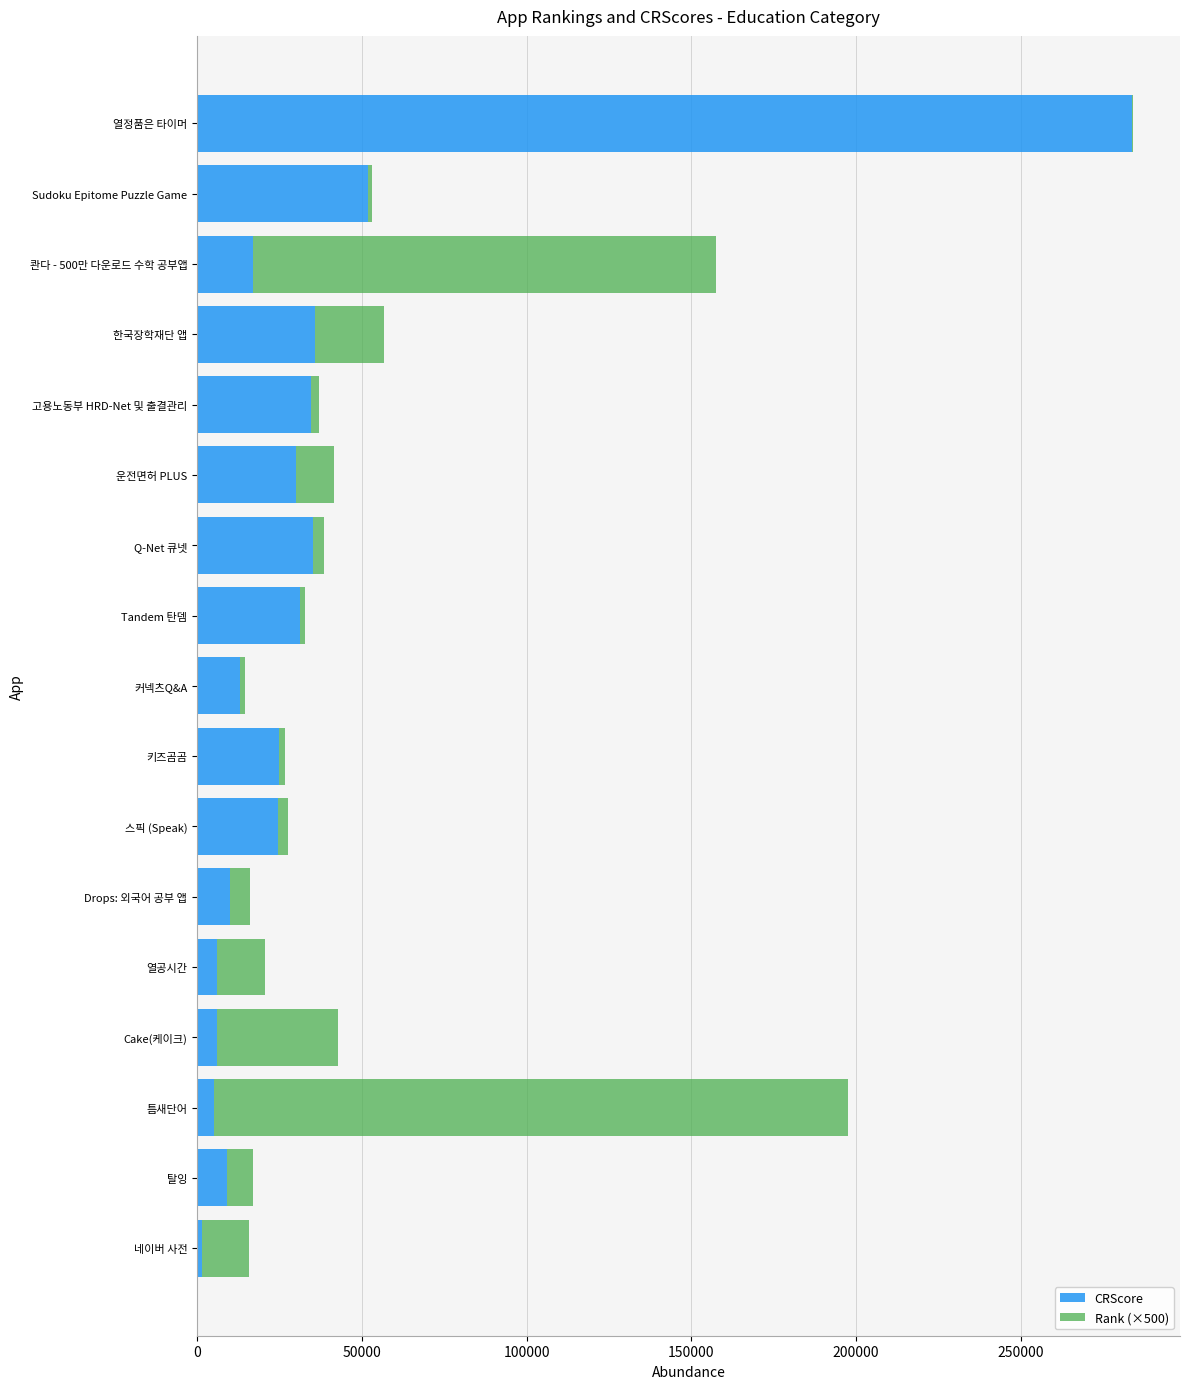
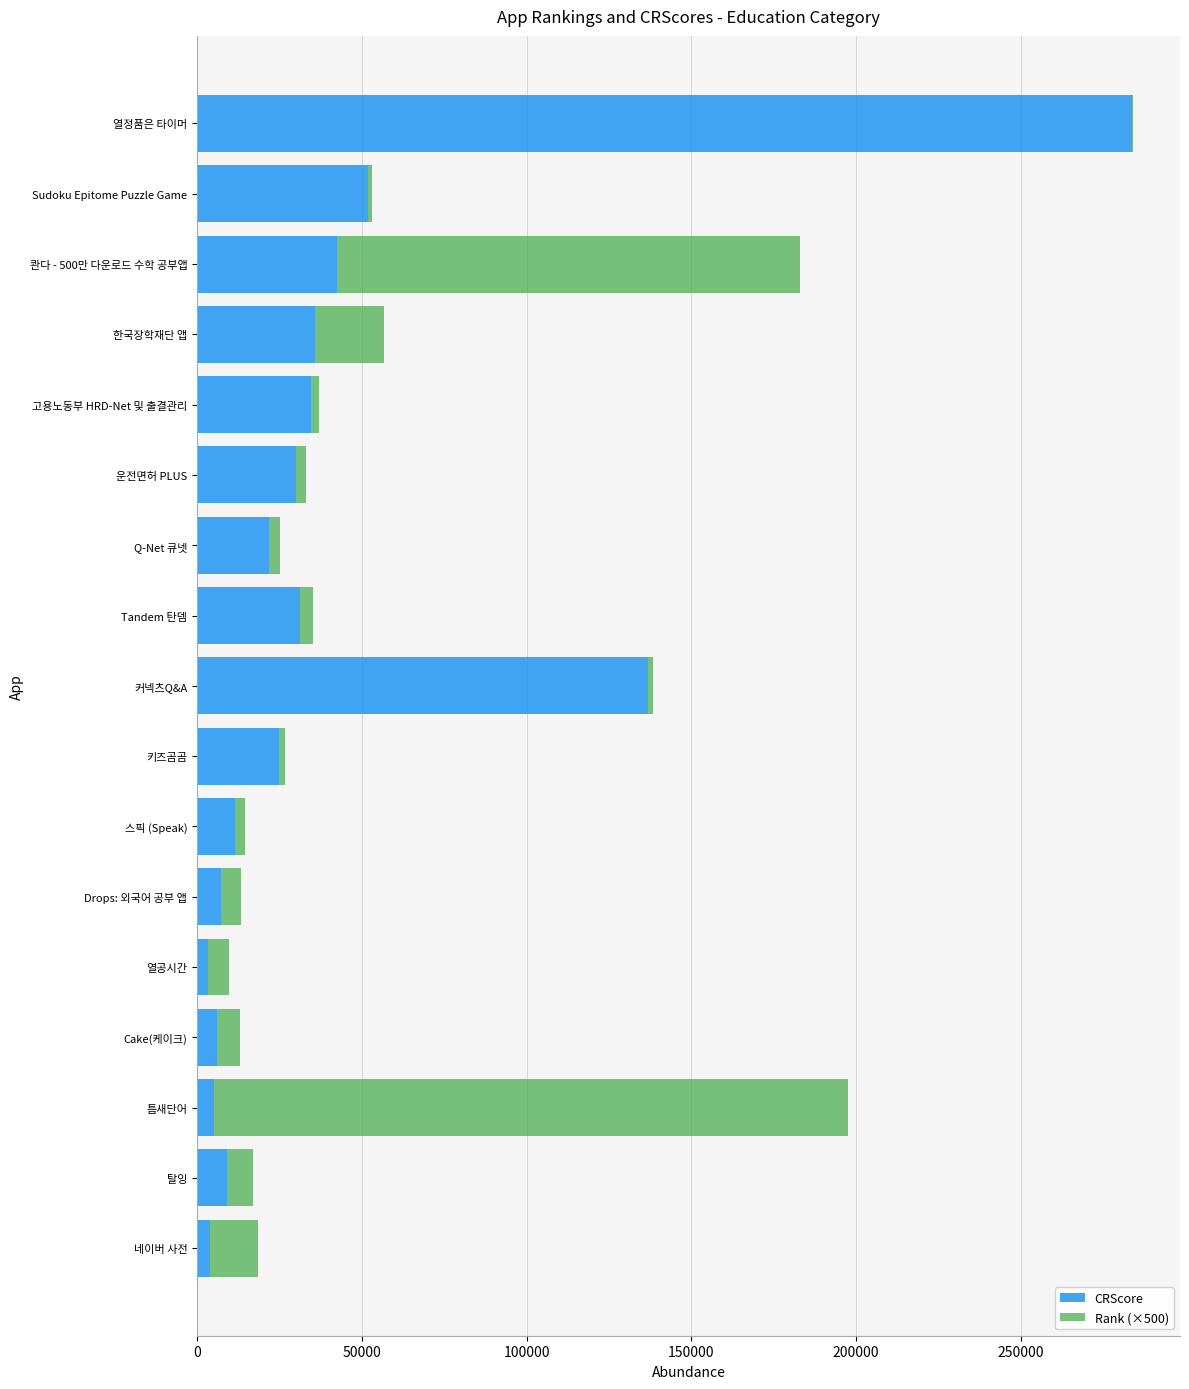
  {
    "CRScore": {
      "열정품은 타이머": 284000,
      "Sudoku Epitome Puzzle Game": 52000,
-     "콴다 - 500만 다운로드 수학 공부앱": 17000,
+     "콴다 - 500만 다운로드 수학 공부앱": 42000,
      "한국장학재단 앱": 36000,
      "고용노동부 HRD-Net 및 출결관리": 34000,
      "운전면허 PLUS": 30000,
-     "Q-Net 큐넷": 35000,
+     "Q-Net 큐넷": 22000,
      "Tandem 탄뎀": 31000,
-     "커넥츠Q&A": 13000,
+     "커넥츠Q&A": 137000,
      "키즈곰곰": 25000,
-     "스픽 (Speak)": 25000,
-     "Drops: 외국어 공부 앱": 10000,
-     "열공시간": 6000,
+     "스픽 (Speak)": 12000,
+     "Drops: 외국어 공부 앱": 7000,
+     "열공시간": 3000,
      "Cake(케이크)": 6000,
      "틈새단어": 5000,
      "탈잉": 9000,
-     "네이버 사전": 1000
+     "네이버 사전": 4000
    },
    "Rank (×500)": {
      "Sudoku Epitome Puzzle Game": 1000,
      "콴다 - 500만 다운로드 수학 공부앱": 141000,
      "한국장학재단 앱": 21000,
      "고용노동부 HRD-Net 및 출결관리": 3000,
-     "운전면허 PLUS": 12000,
+     "운전면허 PLUS": 3000,
      "Q-Net 큐넷": 4000,
-     "Tandem 탄뎀": 2000,
+     "Tandem 탄뎀": 4000,
      "커넥츠Q&A": 2000,
      "키즈곰곰": 2000,
      "스픽 (Speak)": 3000,
      "Drops: 외국어 공부 앱": 6000,
-     "열공시간": 15000,
-     "Cake(케이크)": 37000,
+     "열공시간": 7000,
+     "Cake(케이크)": 7000,
      "틈새단어": 193000,
      "탈잉": 8000,
      "네이버 사전": 15000
    }
  }
